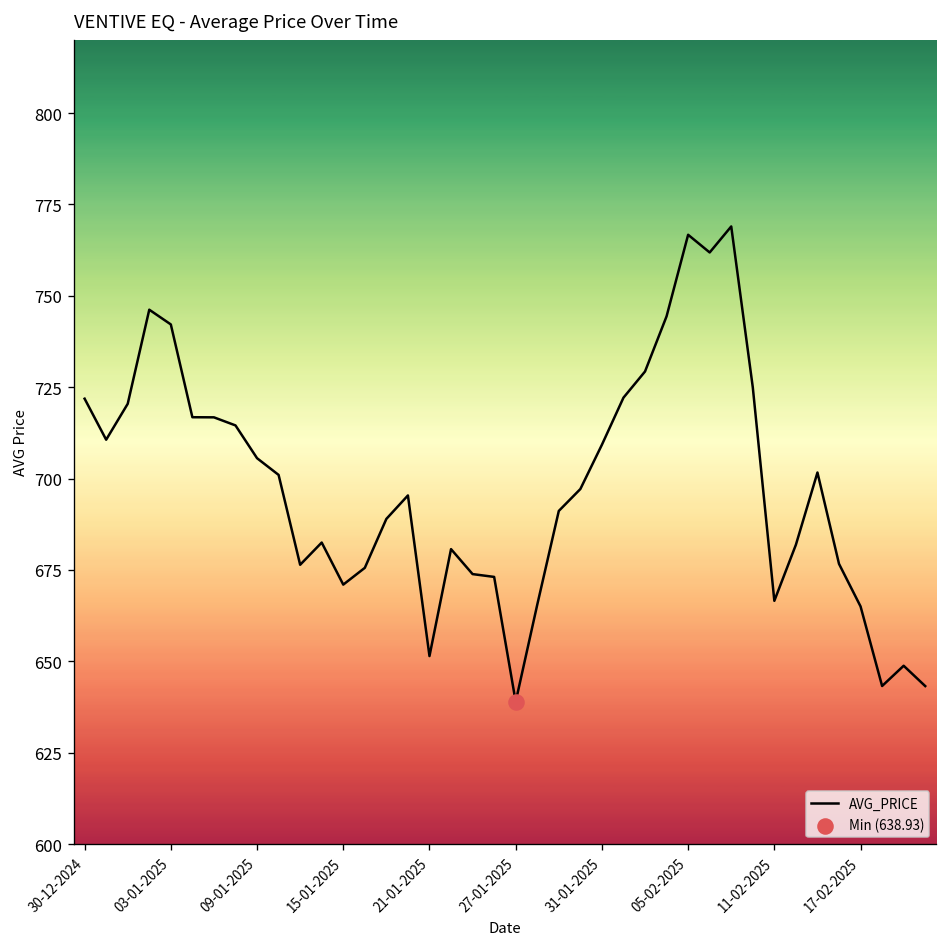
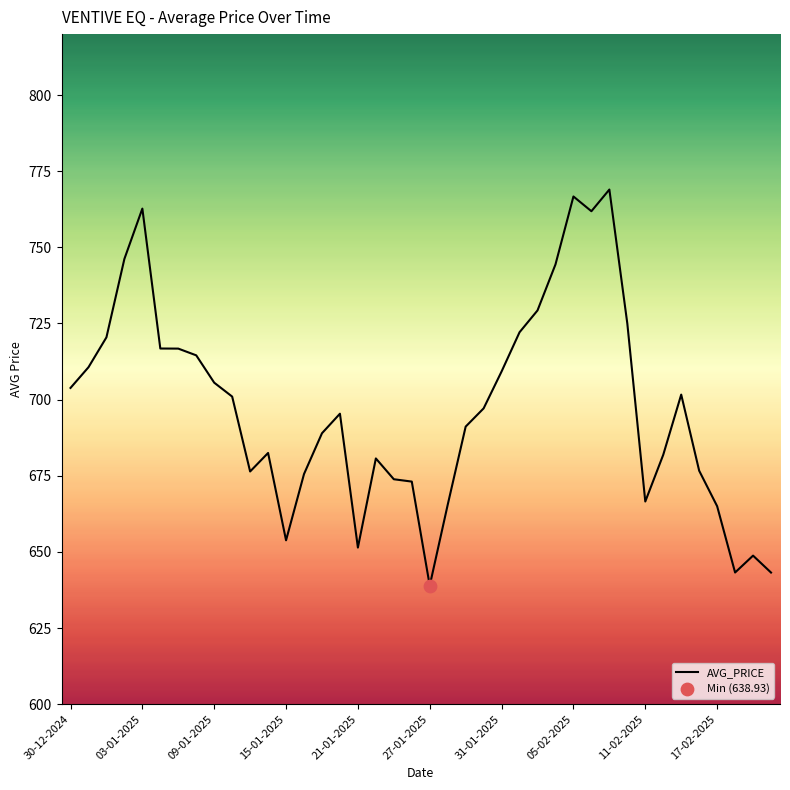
  {
    "AVG_PRICE": {
-     "30-12-2024": 722,
-     "03-01-2025": 742,
+     "30-12-2024": 704,
+     "03-01-2025": 763,
      "09-01-2025": 706,
-     "15-01-2025": 671,
+     "15-01-2025": 654,
      "21-01-2025": 651,
      "31-01-2025": 709,
      "05-02-2025": 767,
      "11-02-2025": 667,
      "17-02-2025": 665
    }
  }
